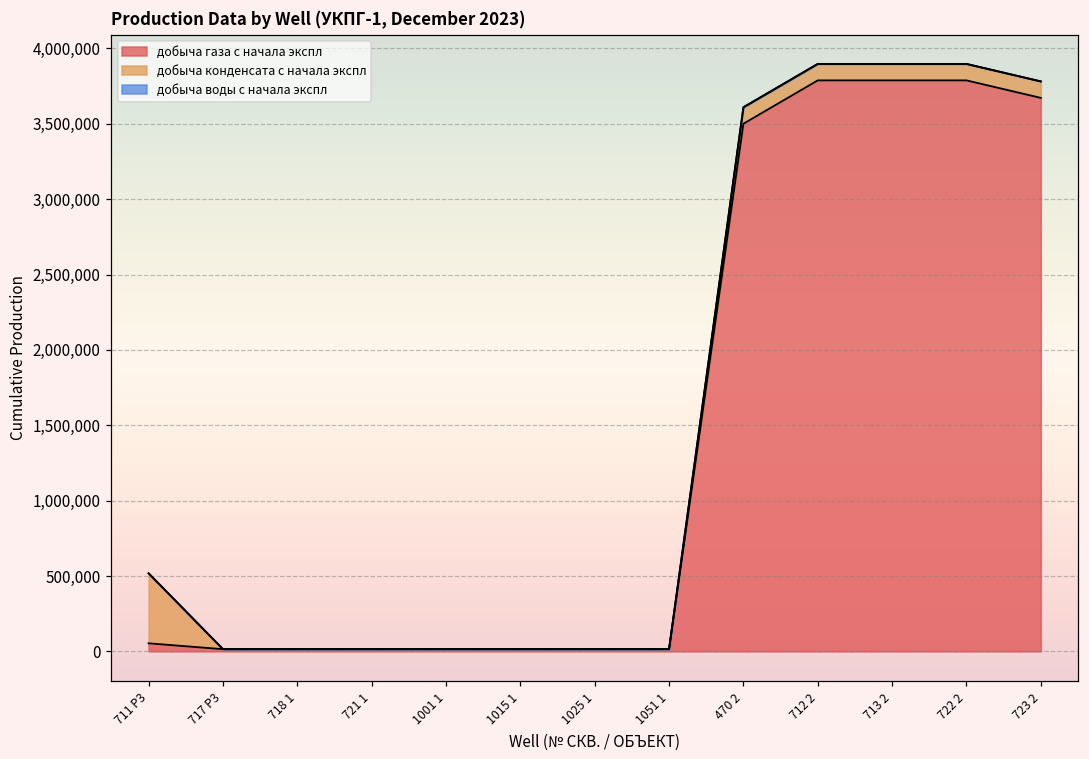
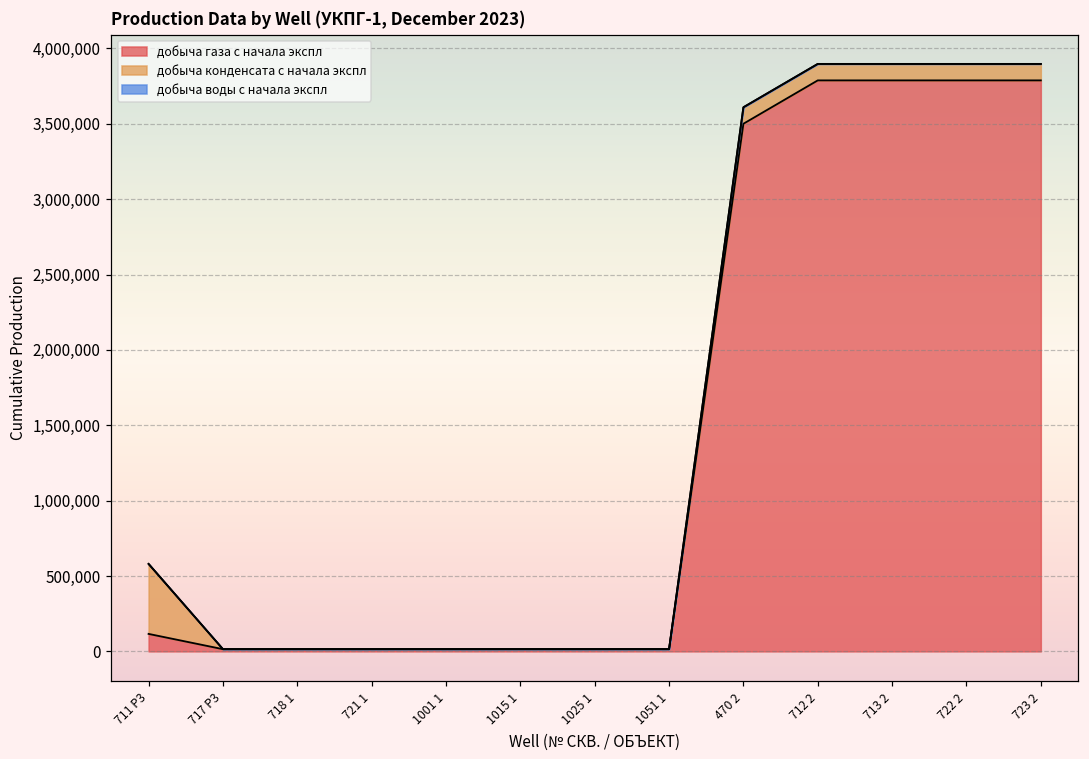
  {
    "добыча газа с начала экспл": {
-     "711 P3": "50,000",
+     "711 P3": "120,000",
      "470 2": "3,500,000",
      "712 2": "3,790,000",
      "713 2": "3,790,000",
      "722 2": "3,790,000",
-     "723 2": "3,670,000"
+     "723 2": "3,790,000"
    },
    "добыча воды с начала экспл": {
      "470 2": "110,000",
      "712 2": "110,000",
      "713 2": "110,000",
      "722 2": "110,000",
      "723 2": "110,000"
    }
  }
